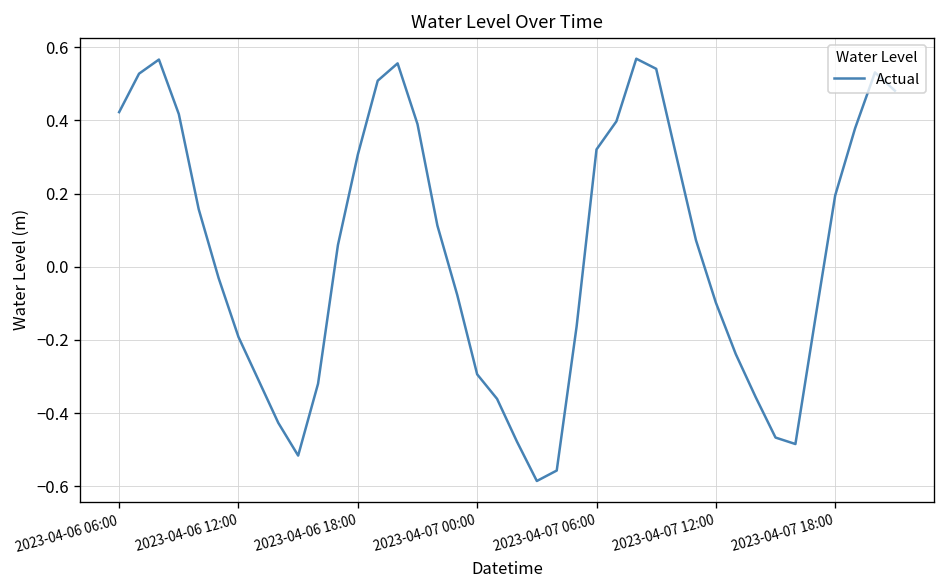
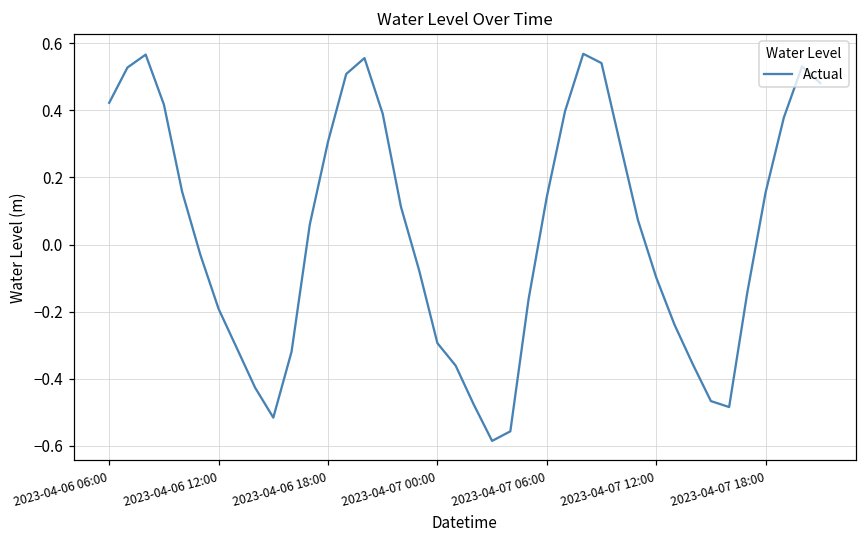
  {
    "2023-04-06 06:00": 0.42,
    "2023-04-06 12:00": -0.19,
    "2023-04-06 18:00": 0.31,
    "2023-04-07 00:00": -0.29,
-   "2023-04-07 06:00": 0.32,
+   "2023-04-07 06:00": 0.14,
    "2023-04-07 12:00": -0.10,
-   "2023-04-07 18:00": 0.20
+   "2023-04-07 18:00": 0.16
  }
